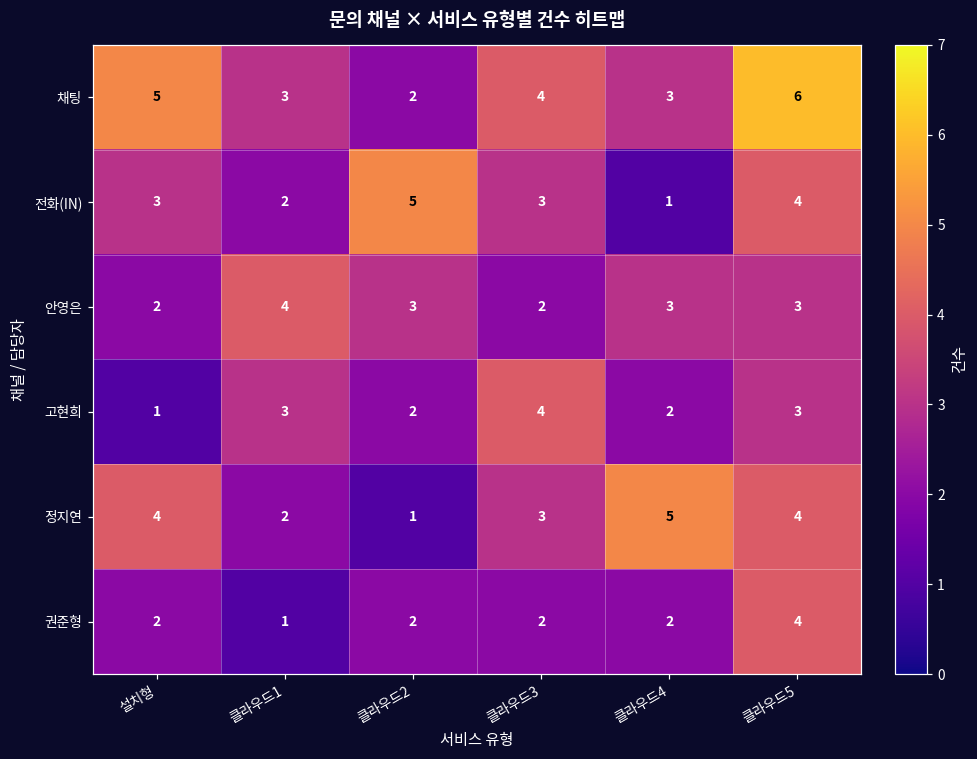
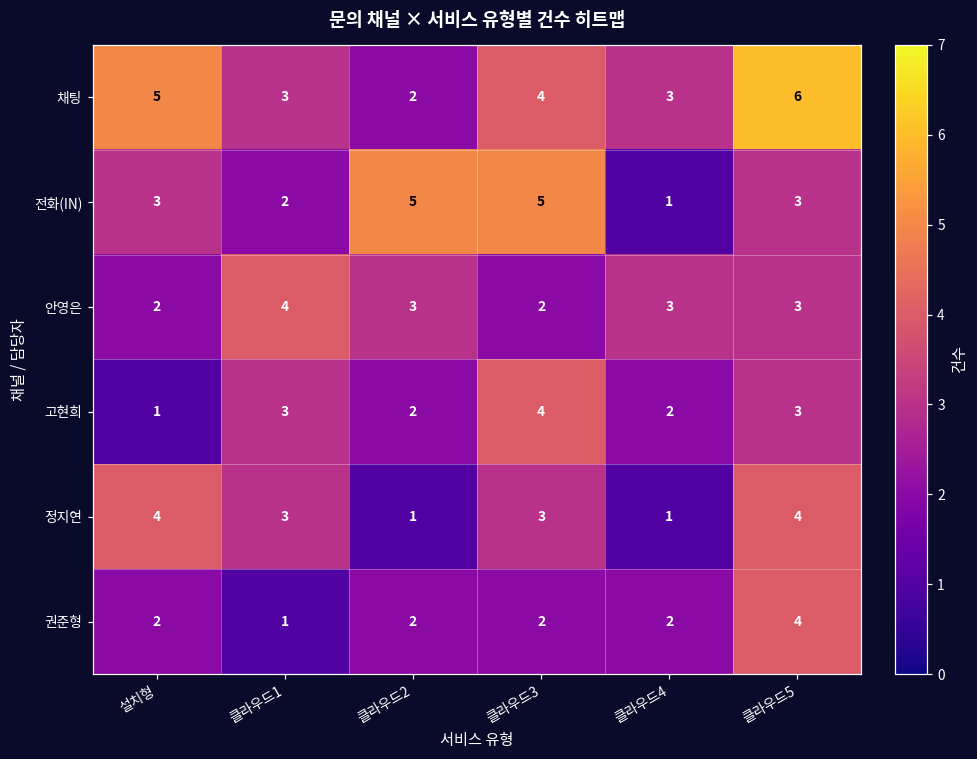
  {
    "채팅": {
      "설치형": 5,
      "클라우드1": 3,
      "클라우드2": 2,
      "클라우드3": 4,
      "클라우드4": 3,
      "클라우드5": 6
    },
    "전화(IN)": {
      "설치형": 3,
      "클라우드1": 2,
      "클라우드2": 5,
-     "클라우드3": 3,
+     "클라우드3": 5,
      "클라우드4": 1,
-     "클라우드5": 4
+     "클라우드5": 3
    },
    "안영은": {
      "설치형": 2,
      "클라우드1": 4,
      "클라우드2": 3,
      "클라우드3": 2,
      "클라우드4": 3,
      "클라우드5": 3
    },
    "고현희": {
      "설치형": 1,
      "클라우드1": 3,
      "클라우드2": 2,
      "클라우드3": 4,
      "클라우드4": 2,
      "클라우드5": 3
    },
    "정지연": {
      "설치형": 4,
-     "클라우드1": 2,
+     "클라우드1": 3,
      "클라우드2": 1,
      "클라우드3": 3,
-     "클라우드4": 5,
+     "클라우드4": 1,
      "클라우드5": 4
    },
    "권준형": {
      "설치형": 2,
      "클라우드1": 1,
      "클라우드2": 2,
      "클라우드3": 2,
      "클라우드4": 2,
      "클라우드5": 4
    }
  }
